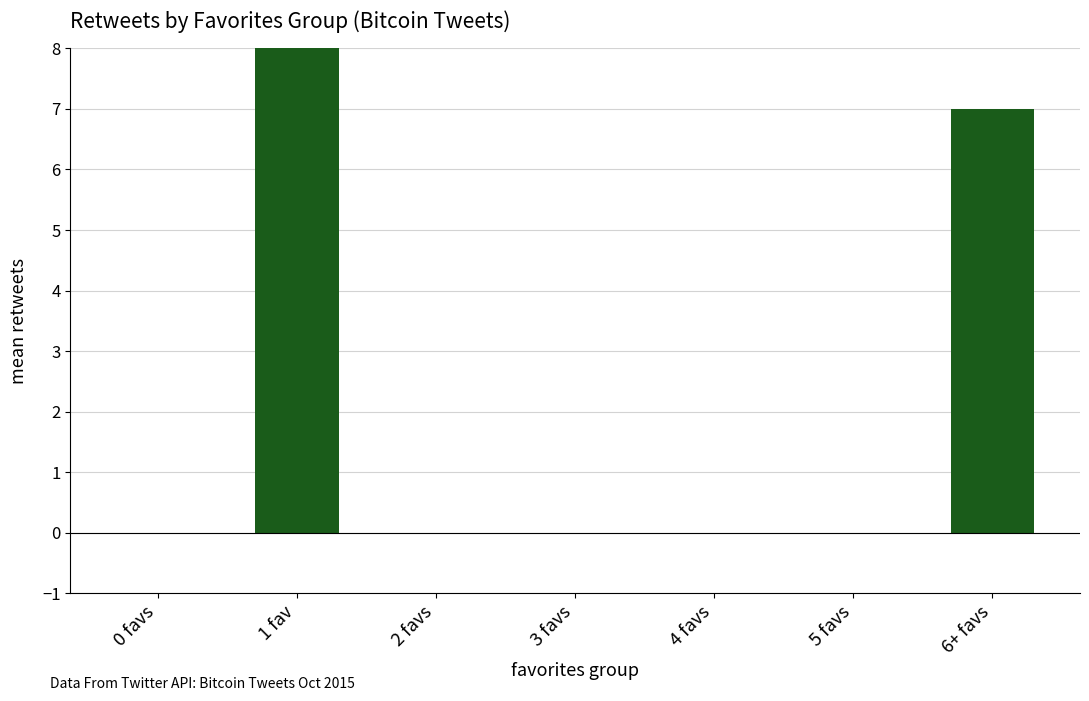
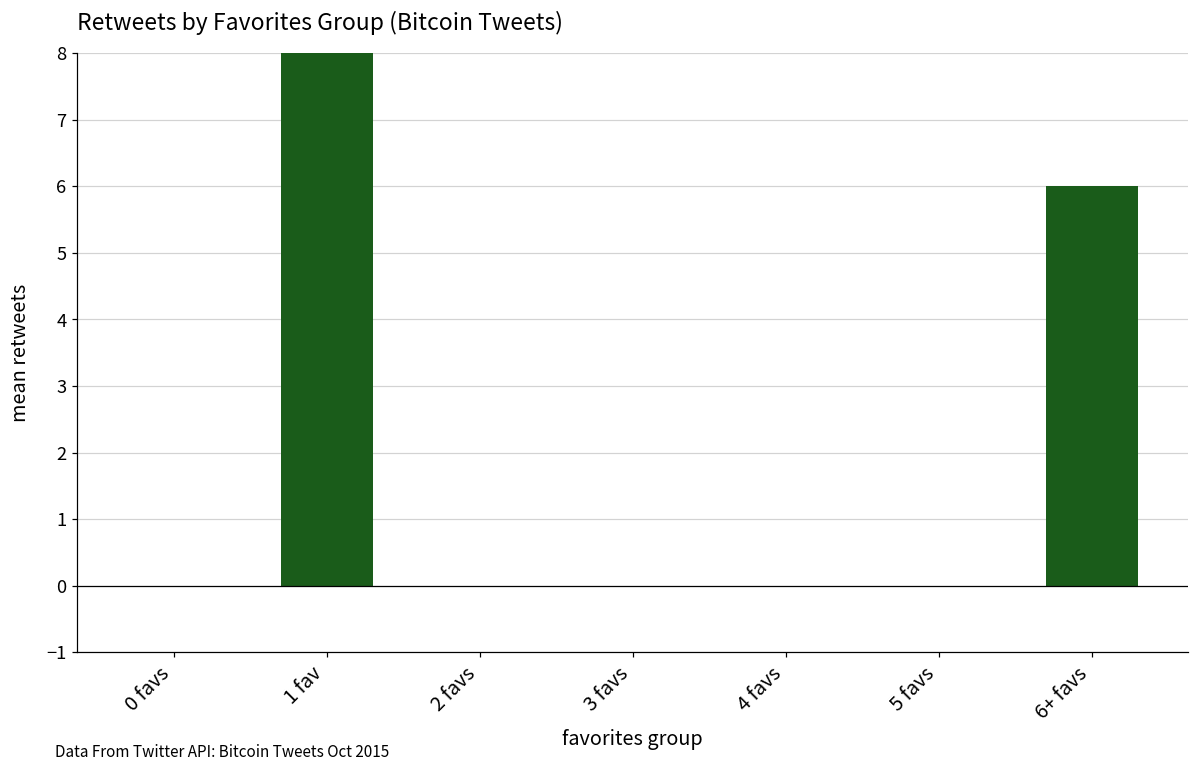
  {
    "0 favs": 0,
    "1 fav": 8,
    "2 favs": 0,
    "3 favs": 0,
    "4 favs": 0,
    "5 favs": 0,
-   "6+ favs": 7
+   "6+ favs": 6
  }
